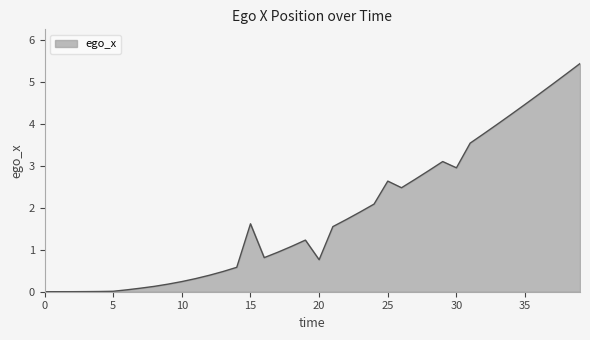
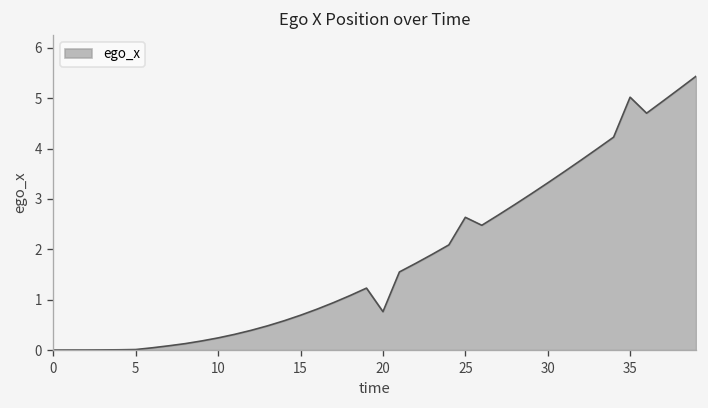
  {
    "0": 0.0,
    "5": 0.0,
    "10": 0.2,
-   "15": 1.6,
+   "15": 0.7,
    "20": 0.8,
    "25": 2.6,
-   "30": 3.0,
-   "35": 4.5
+   "30": 3.3,
+   "35": 5.0
  }
